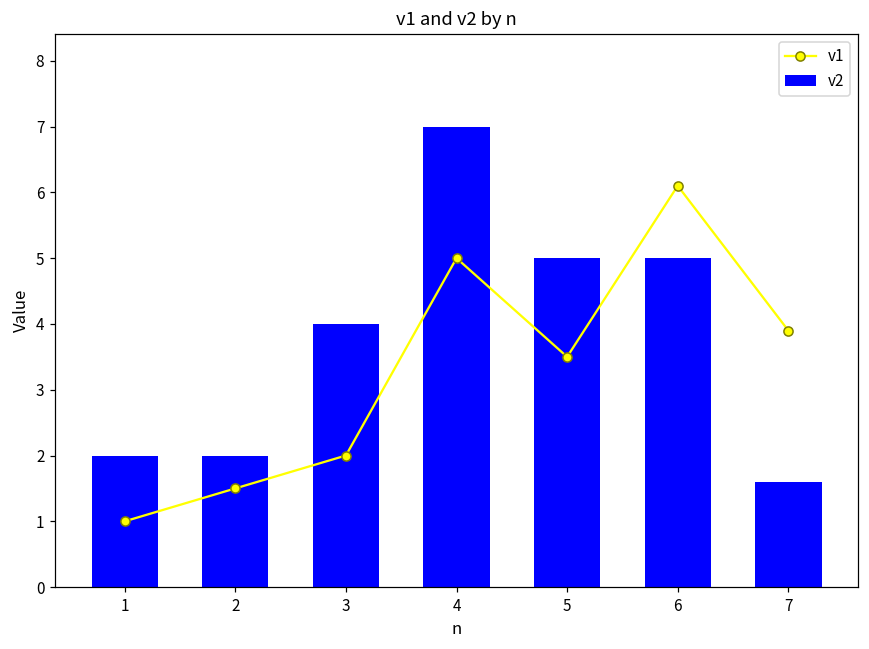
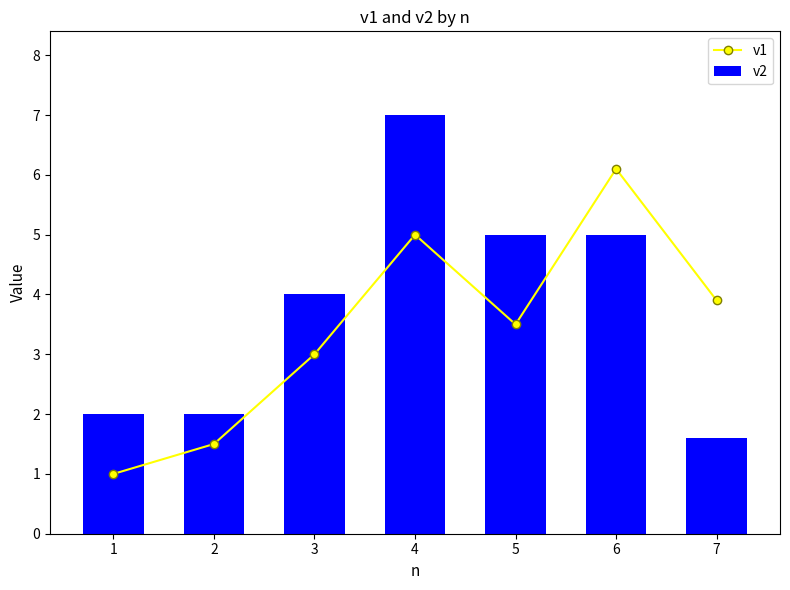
  {
    "v2": {
      "1": 2,
      "2": 2,
      "3": 4,
      "4": 7,
      "5": 5,
      "6": 5,
      "7": 1.6
    },
    "v1": {
      "1": 1,
      "2": 1.5,
-     "3": 2,
+     "3": 3,
      "4": 5,
      "5": 3.5,
      "6": 6.1,
      "7": 3.9
    }
  }
